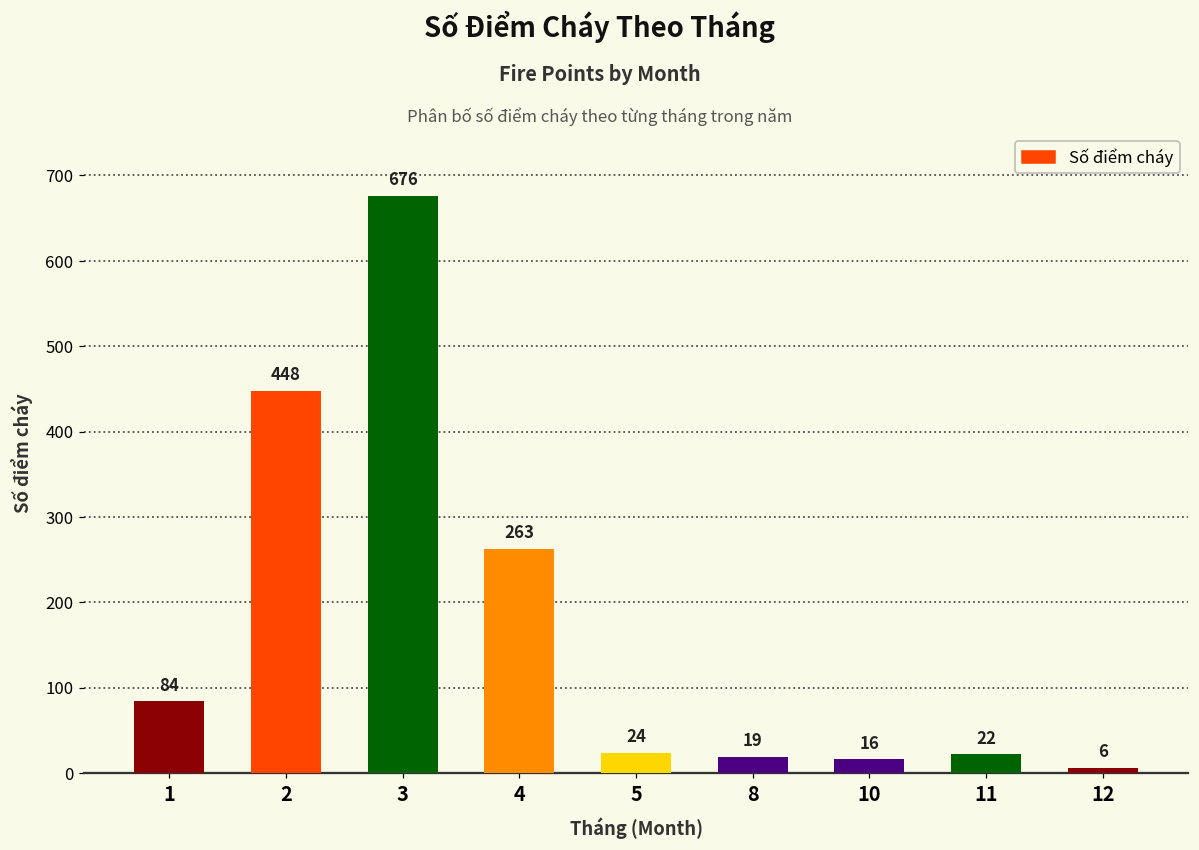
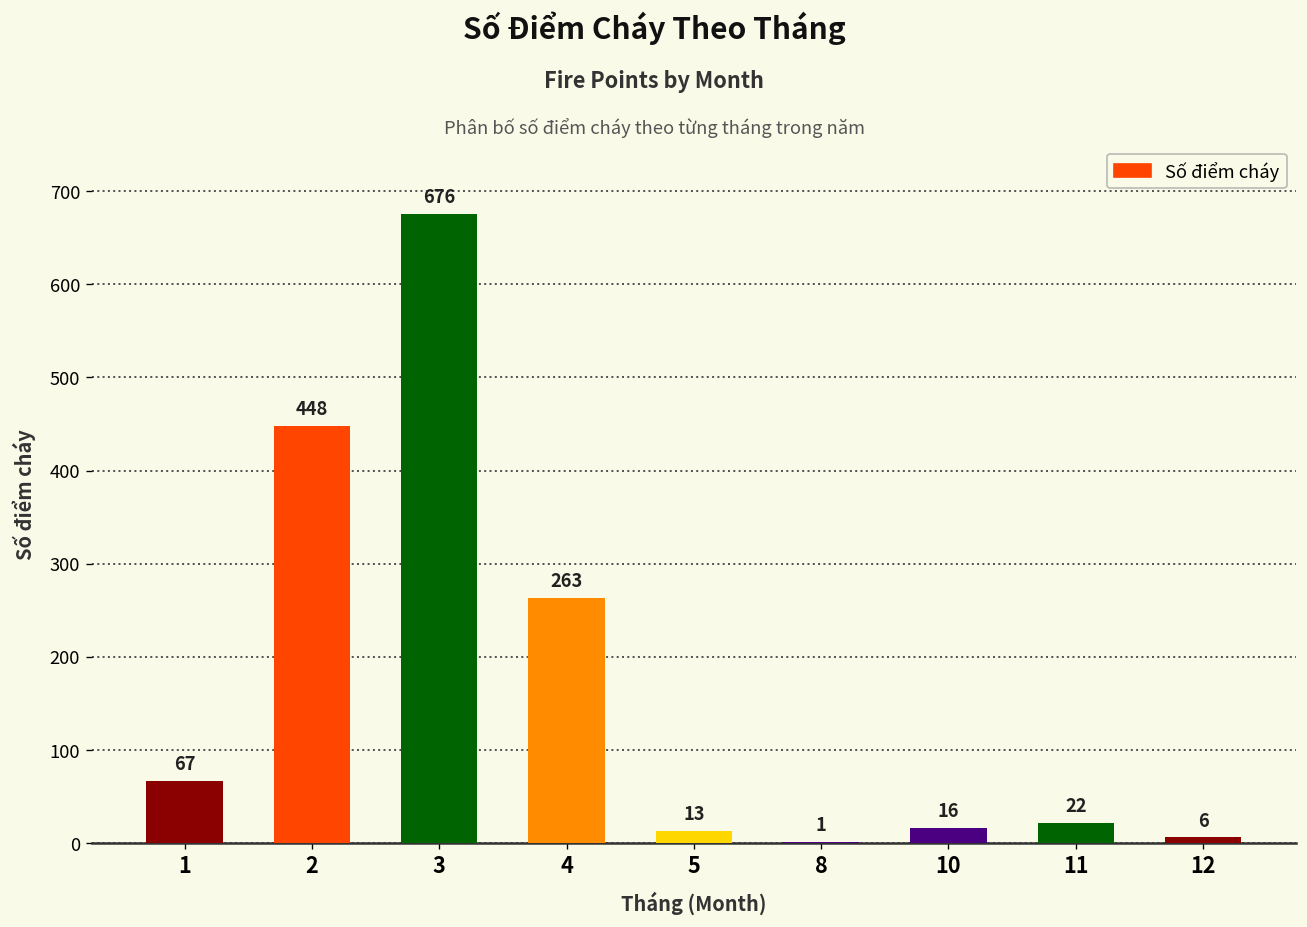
  {
-   "1": 84,
+   "1": 67,
    "2": 448,
    "3": 676,
    "4": 263,
-   "5": 24,
-   "8": 19,
+   "5": 13,
+   "8": 1,
    "10": 16,
    "11": 22,
    "12": 6
  }
